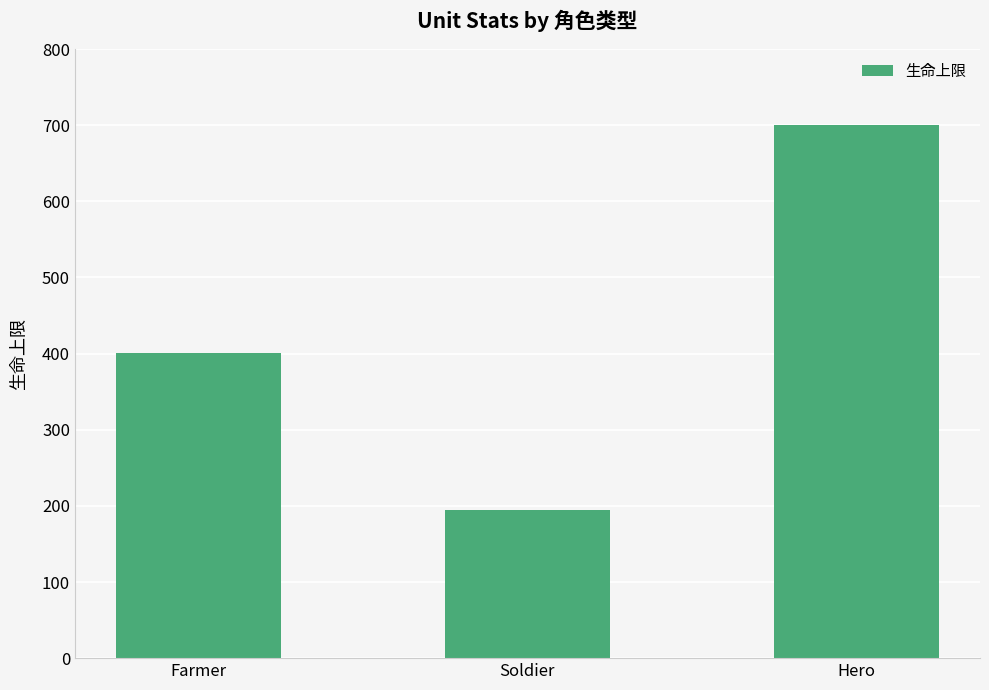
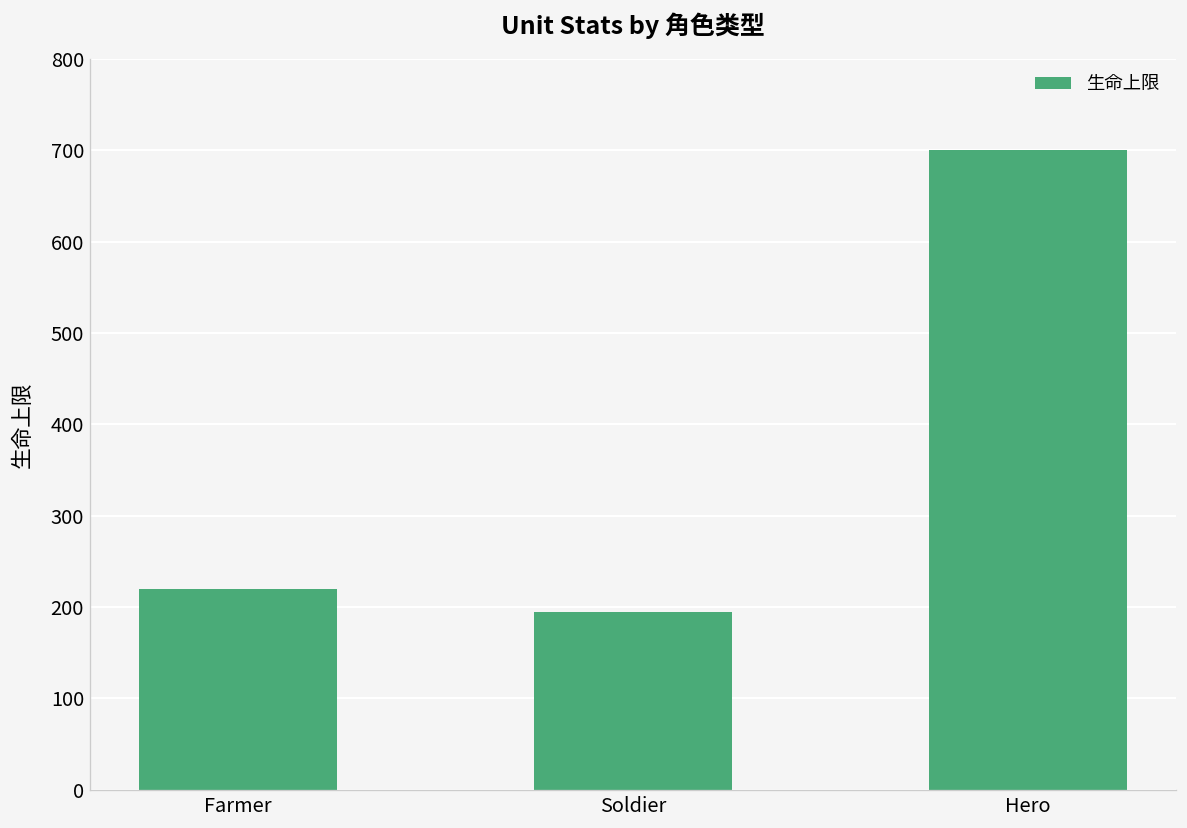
  {
-   "Farmer": 400,
+   "Farmer": 220,
    "Soldier": 200,
    "Hero": 700
  }
